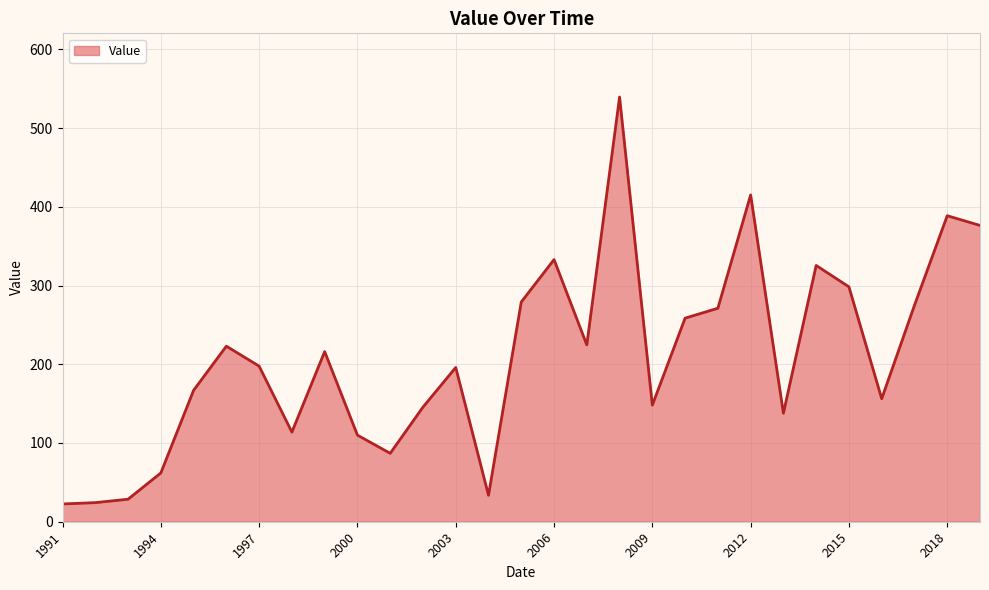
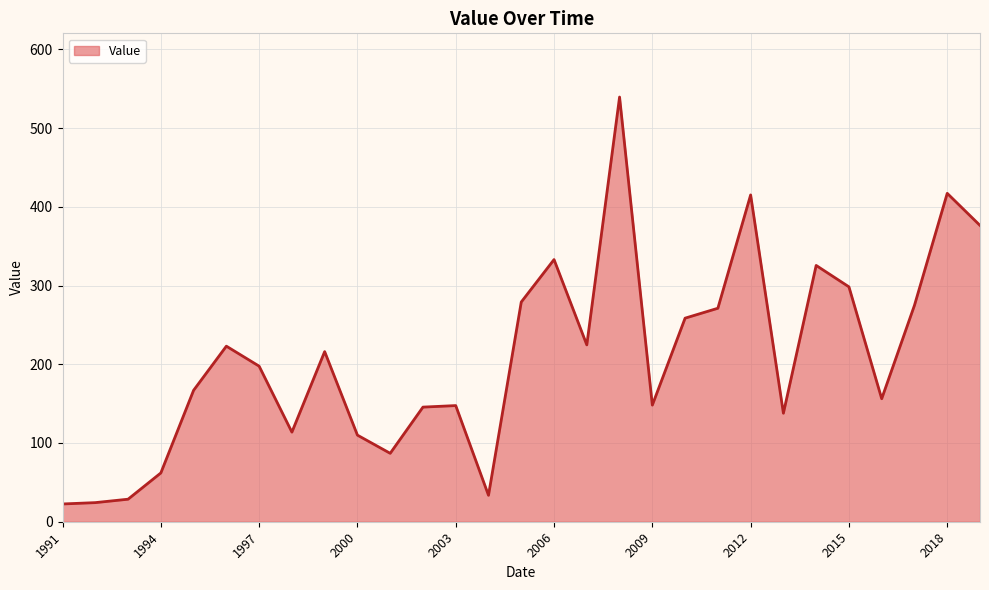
  {
    "1991": 20,
    "1994": 60,
    "1997": 200,
    "2000": 110,
-   "2003": 200,
+   "2003": 150,
    "2006": 330,
    "2009": 150,
    "2012": 420,
    "2015": 300,
-   "2018": 390
+   "2018": 420
  }
